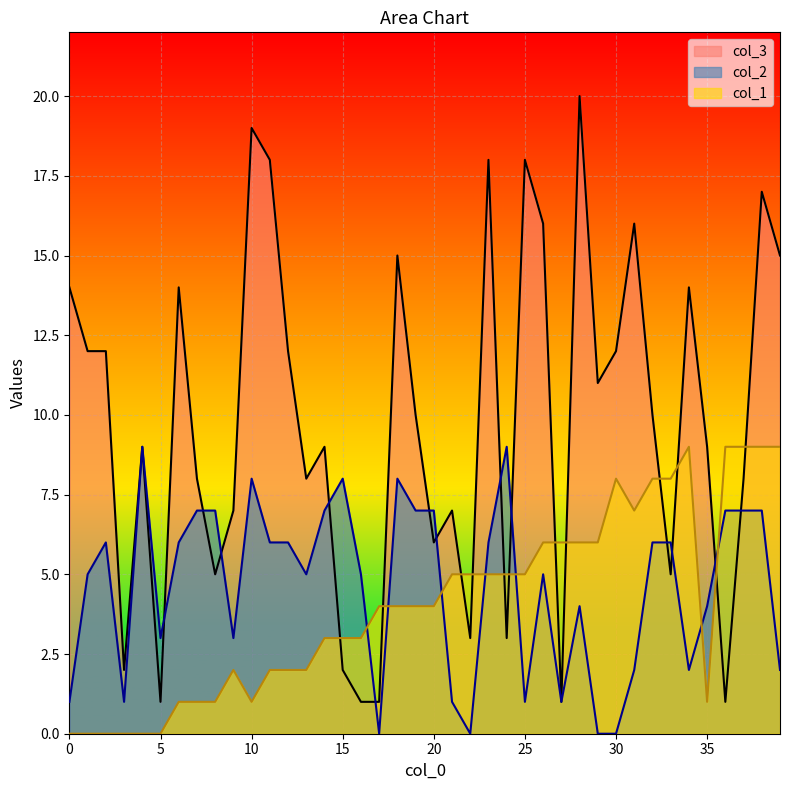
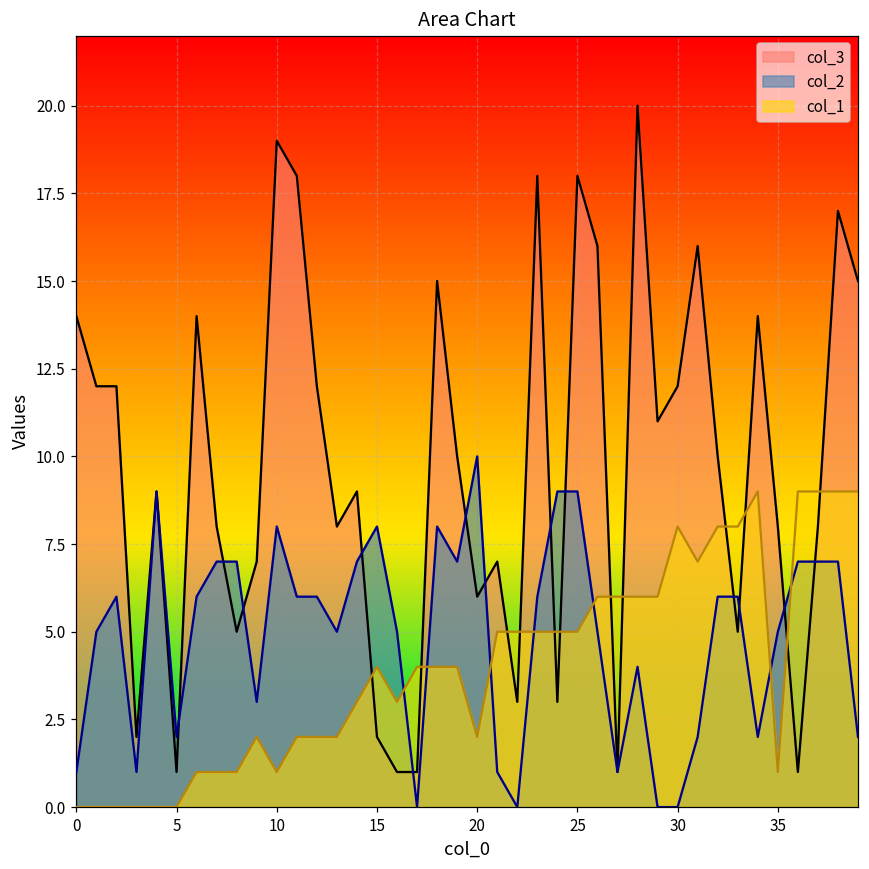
  {
    "col_3": {
      "0": 14,
      "5": 1,
      "10": 19,
      "15": 2,
      "20": 6,
      "25": 18,
      "30": 12,
-     "35": 9
+     "35": 8
    },
    "col_2": {
      "0": 1,
-     "5": 3,
+     "5": 2,
      "10": 8,
      "15": 8,
-     "20": 7,
-     "25": 1,
+     "20": 10,
+     "25": 9,
      "30": 0,
-     "35": 4
+     "35": 5
    },
    "col_1": {
      "0": 0,
      "5": 0,
      "10": 1,
-     "15": 3,
-     "20": 4,
+     "15": 4,
+     "20": 2,
      "25": 5,
      "30": 8,
      "35": 1
    }
  }
